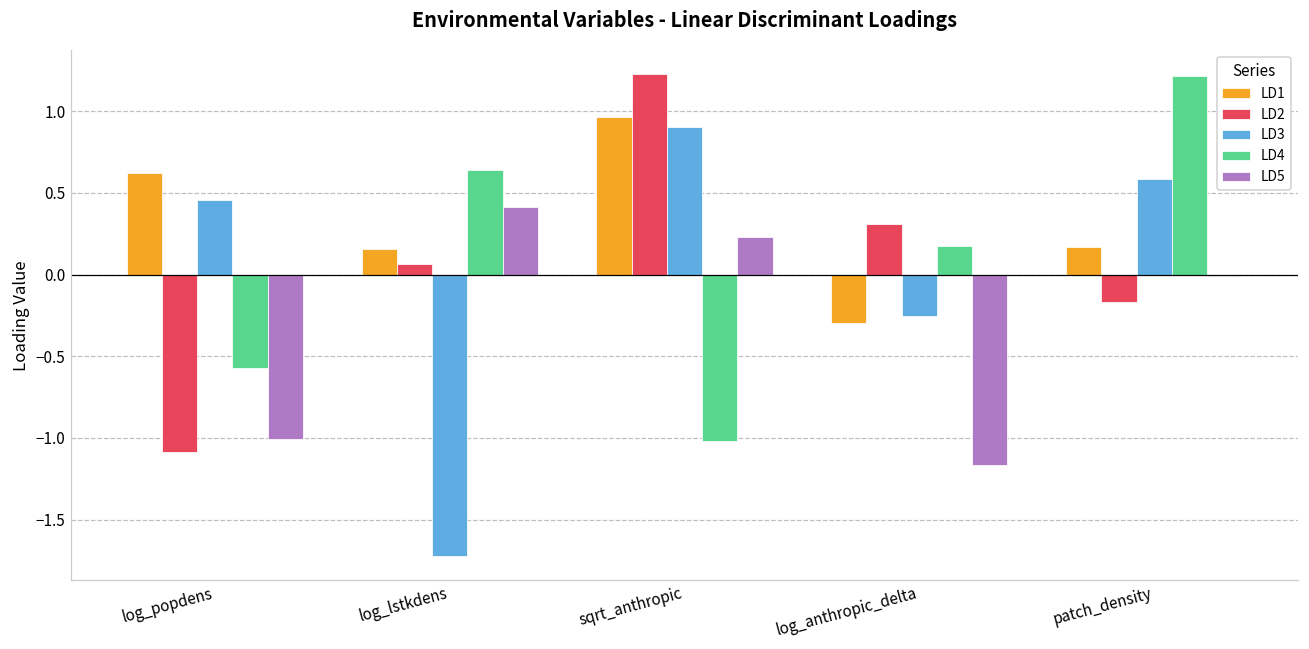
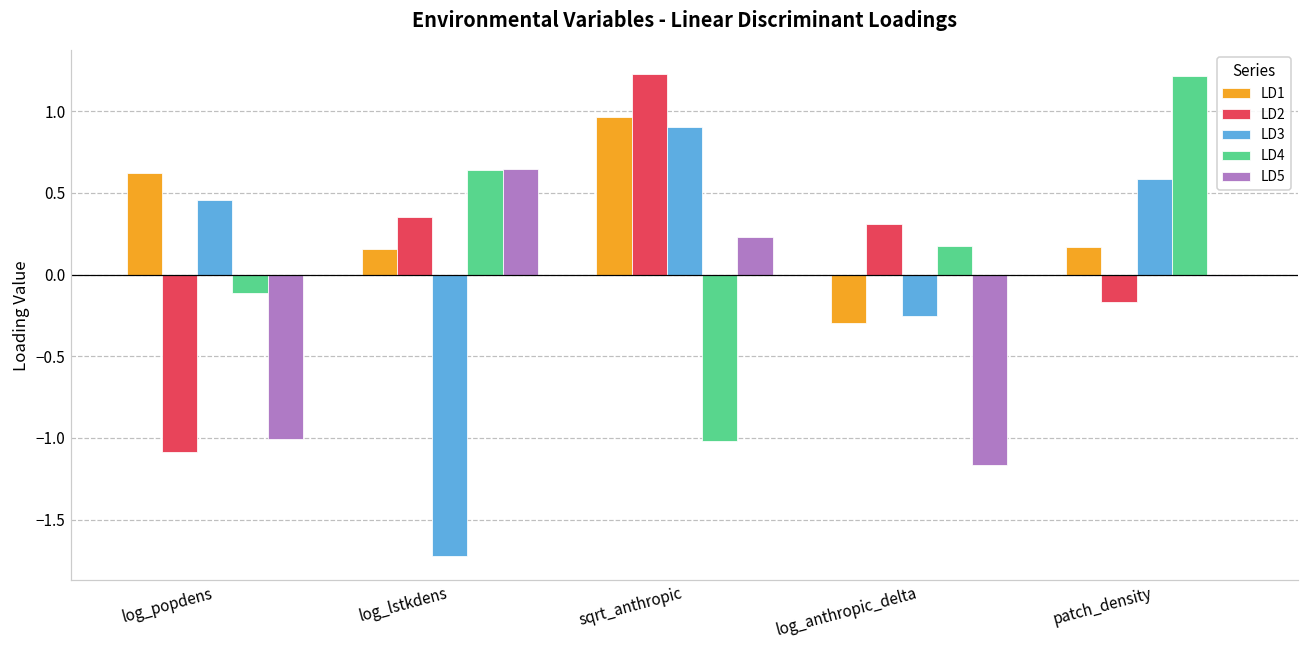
  {
    "LD1": {
      "log_popdens": 0.62,
      "log_lstkdens": 0.16,
      "sqrt_anthropic": 0.96,
      "log_anthropic_delta": -0.30,
      "patch_density": 0.17
    },
    "LD2": {
      "log_popdens": -1.09,
-     "log_lstkdens": 0.06,
+     "log_lstkdens": 0.35,
      "sqrt_anthropic": 1.22,
      "log_anthropic_delta": 0.31,
      "patch_density": -0.17
    },
    "LD3": {
      "log_popdens": 0.46,
      "log_lstkdens": -1.72,
      "sqrt_anthropic": 0.90,
      "log_anthropic_delta": -0.25,
      "patch_density": 0.58
    },
    "LD4": {
-     "log_popdens": -0.58,
+     "log_popdens": -0.11,
      "log_lstkdens": 0.64,
      "sqrt_anthropic": -1.02,
      "log_anthropic_delta": 0.17,
      "patch_density": 1.21
    },
    "LD5": {
      "log_popdens": -1.01,
-     "log_lstkdens": 0.42,
+     "log_lstkdens": 0.65,
      "sqrt_anthropic": 0.23,
      "log_anthropic_delta": -1.17
    }
  }
